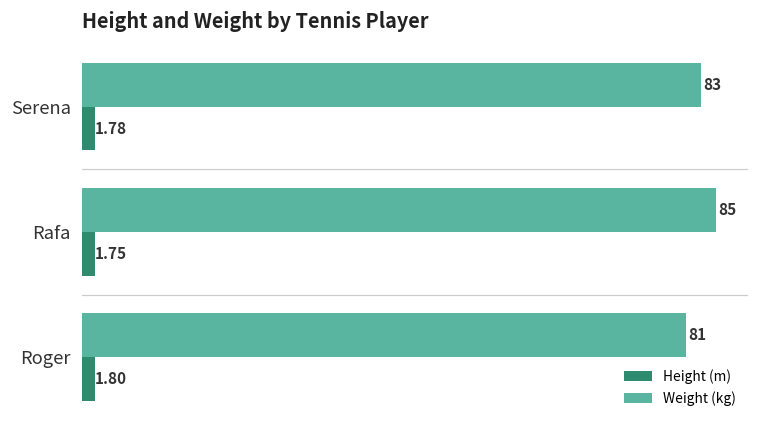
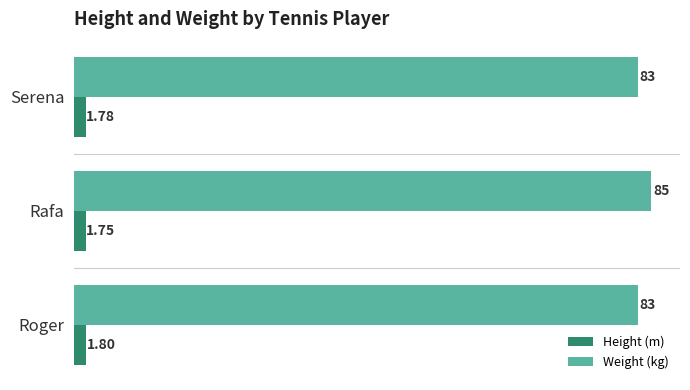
  {
    "Height (m)": {
      "Serena": 1.78,
      "Rafa": 1.75,
      "Roger": 1.80
    },
    "Weight (kg)": {
      "Serena": 83,
      "Rafa": 85,
-     "Roger": 81
+     "Roger": 83
    }
  }
